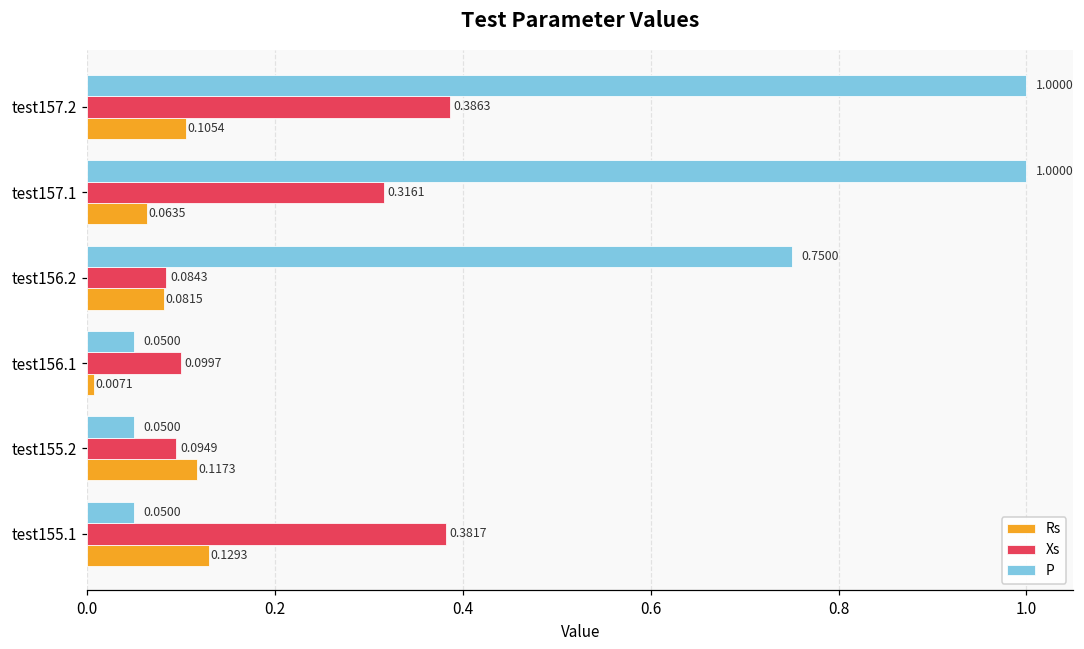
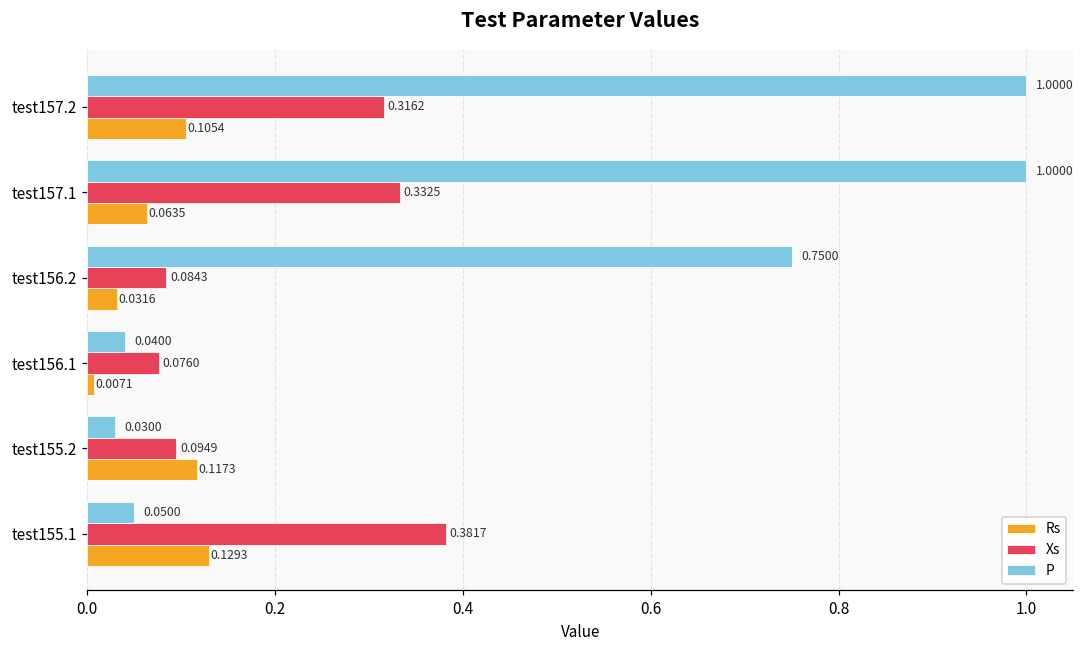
  {
    "Rs": {
      "test157.2": 0.1054,
      "test157.1": 0.0635,
-     "test156.2": 0.0815,
+     "test156.2": 0.0316,
      "test156.1": 0.0071,
      "test155.2": 0.1173,
      "test155.1": 0.1293
    },
    "Xs": {
-     "test157.2": 0.3863,
-     "test157.1": 0.3161,
+     "test157.2": 0.3162,
+     "test157.1": 0.3325,
      "test156.2": 0.0843,
-     "test156.1": 0.0997,
+     "test156.1": 0.0760,
      "test155.2": 0.0949,
      "test155.1": 0.3817
    },
    "P": {
      "test157.2": 1.0000,
      "test157.1": 1.0000,
      "test156.2": 0.7500,
-     "test156.1": 0.0500,
-     "test155.2": 0.0500,
+     "test156.1": 0.0400,
+     "test155.2": 0.0300,
      "test155.1": 0.0500
    }
  }
